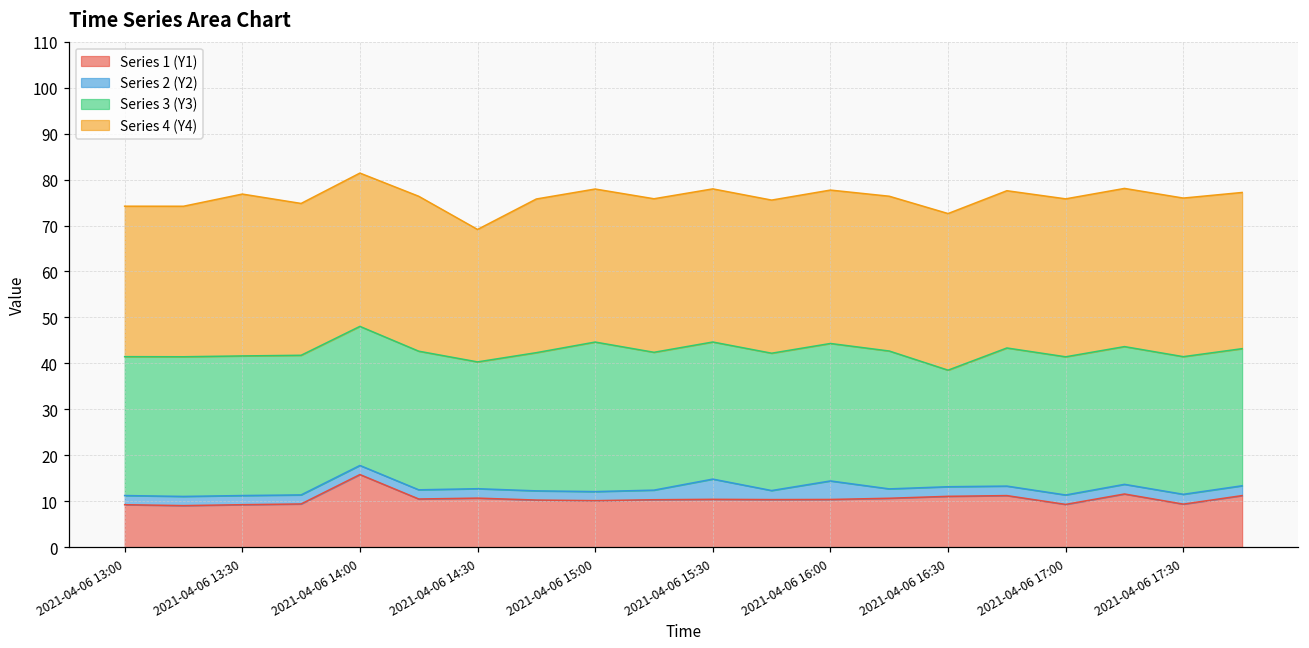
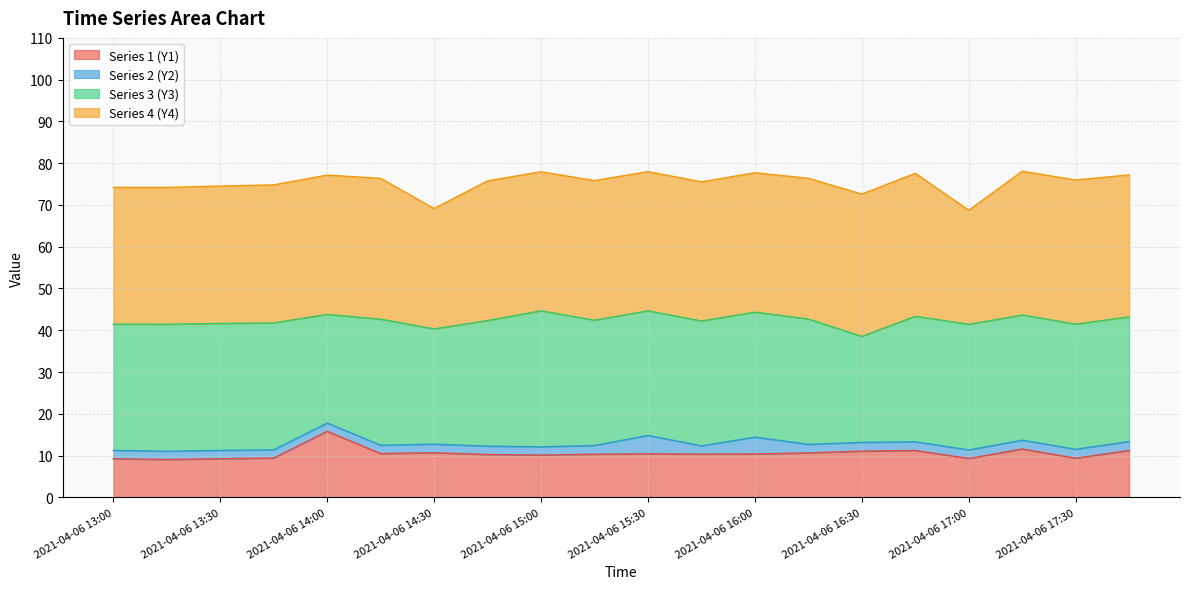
  {
    "Series 1 (Y1)": {
      "2021-04-06 13:00": 9,
      "2021-04-06 13:30": 9,
      "2021-04-06 14:00": 16,
      "2021-04-06 14:30": 11,
      "2021-04-06 15:00": 10,
      "2021-04-06 15:30": 10,
      "2021-04-06 16:00": 10,
      "2021-04-06 16:30": 11,
      "2021-04-06 17:00": 9,
      "2021-04-06 17:30": 9
    },
    "Series 2 (Y2)": {
      "2021-04-06 13:00": 2,
      "2021-04-06 13:30": 2,
      "2021-04-06 14:00": 2,
      "2021-04-06 14:30": 2,
      "2021-04-06 15:00": 2,
      "2021-04-06 15:30": 4,
      "2021-04-06 16:00": 4,
      "2021-04-06 16:30": 2,
      "2021-04-06 17:00": 2,
      "2021-04-06 17:30": 2
    },
    "Series 3 (Y3)": {
      "2021-04-06 13:00": 30,
      "2021-04-06 13:30": 30,
-     "2021-04-06 14:00": 30,
+     "2021-04-06 14:00": 26,
      "2021-04-06 14:30": 28,
      "2021-04-06 15:00": 33,
      "2021-04-06 15:30": 30,
      "2021-04-06 16:00": 30,
      "2021-04-06 16:30": 25,
      "2021-04-06 17:00": 30,
      "2021-04-06 17:30": 30
    },
    "Series 4 (Y4)": {
      "2021-04-06 13:00": 33,
-     "2021-04-06 13:30": 35,
+     "2021-04-06 13:30": 33,
      "2021-04-06 14:00": 33,
      "2021-04-06 14:30": 29,
      "2021-04-06 15:00": 33,
      "2021-04-06 15:30": 33,
      "2021-04-06 16:00": 33,
      "2021-04-06 16:30": 34,
-     "2021-04-06 17:00": 34,
+     "2021-04-06 17:00": 27,
      "2021-04-06 17:30": 35
    }
  }
